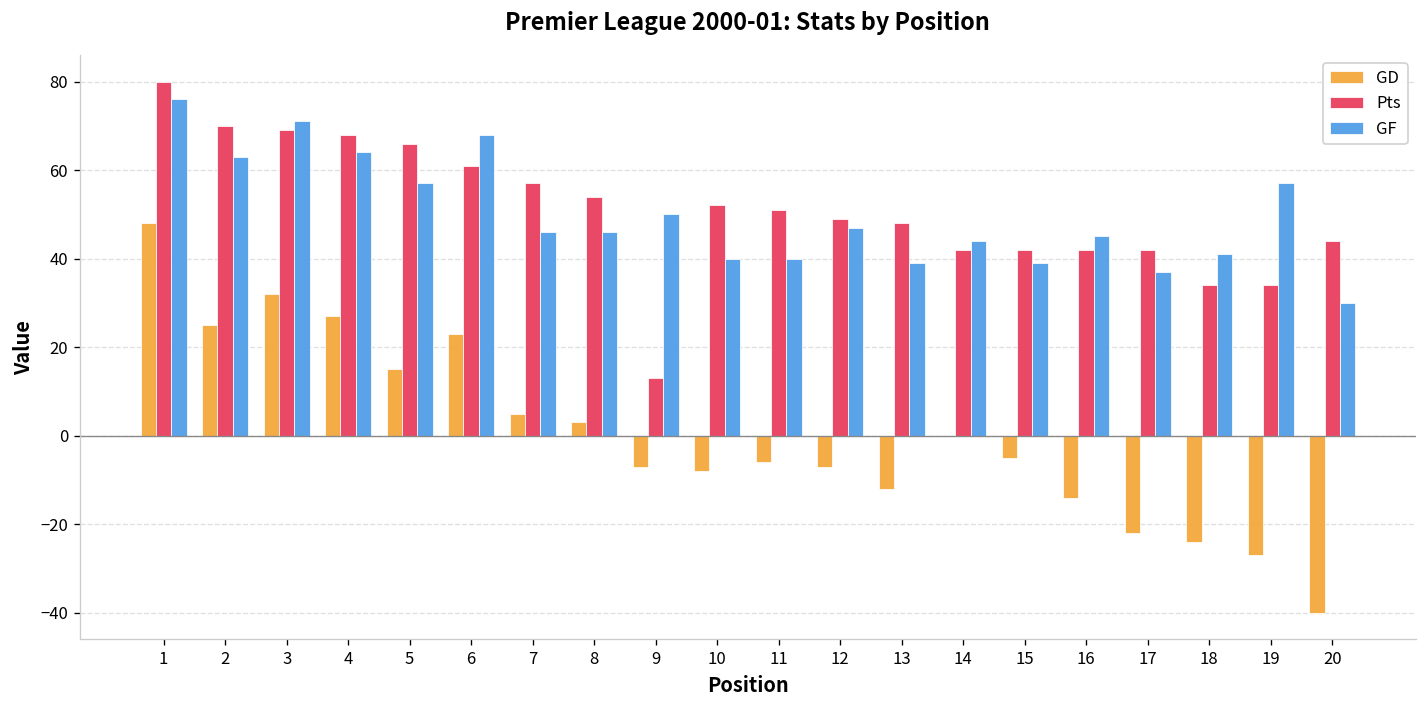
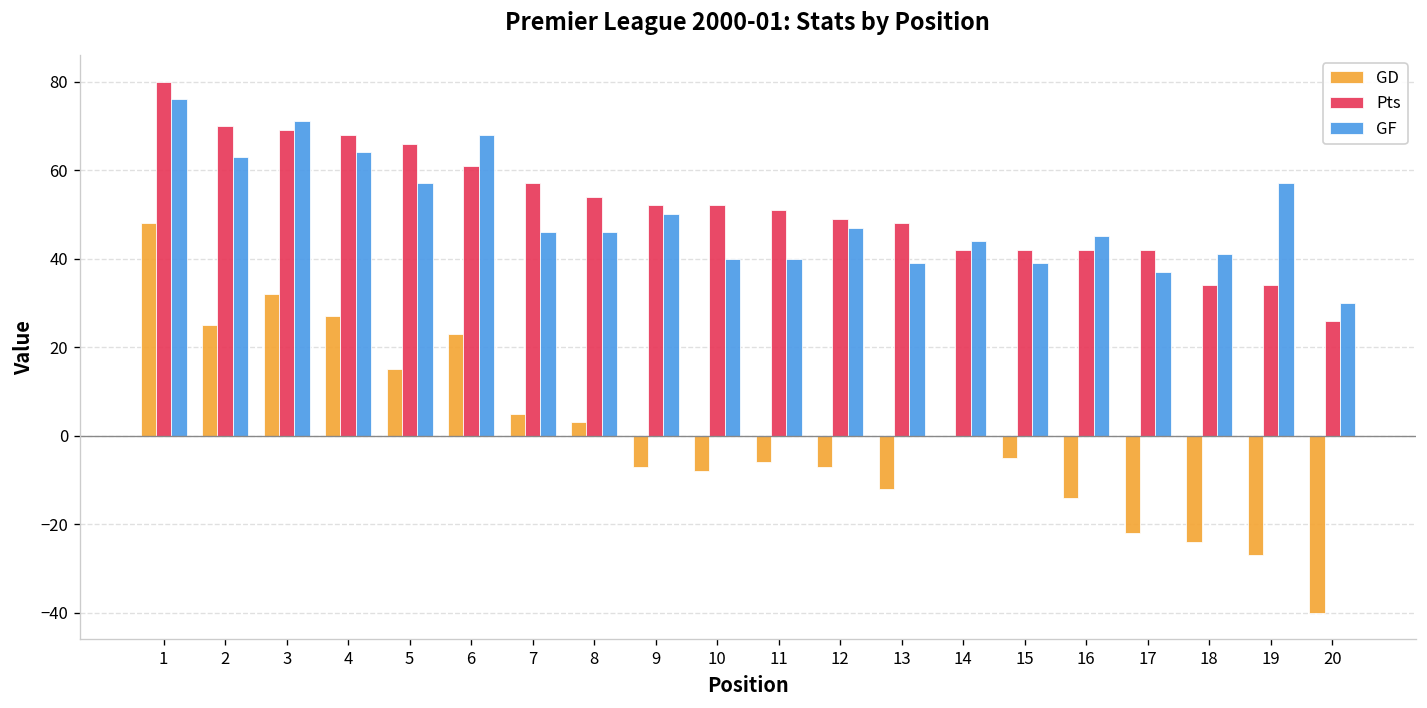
  {
    "GD": {
      "1": 48,
      "2": 25,
      "3": 32,
      "4": 27,
      "5": 15,
      "6": 23,
      "7": 5,
      "8": 3,
      "9": -7,
      "10": -8,
      "11": -6,
      "12": -7,
      "13": -12,
      "14": 0,
      "15": -5,
      "16": -14,
      "17": -22,
      "18": -24,
      "19": -27,
      "20": -40
    },
    "Pts": {
      "1": 80,
      "2": 70,
      "3": 69,
      "4": 68,
      "5": 66,
      "6": 61,
      "7": 57,
      "8": 54,
-     "9": 13,
+     "9": 52,
      "10": 52,
      "11": 51,
      "12": 49,
      "13": 48,
      "14": 42,
      "15": 42,
      "16": 42,
      "17": 42,
      "18": 34,
      "19": 34,
-     "20": 44
+     "20": 26
    },
    "GF": {
      "1": 76,
      "2": 63,
      "3": 71,
      "4": 64,
      "5": 57,
      "6": 68,
      "7": 46,
      "8": 46,
      "9": 50,
      "10": 40,
      "11": 40,
      "12": 47,
      "13": 39,
      "14": 44,
      "15": 39,
      "16": 45,
      "17": 37,
      "18": 41,
      "19": 57,
      "20": 30
    }
  }
